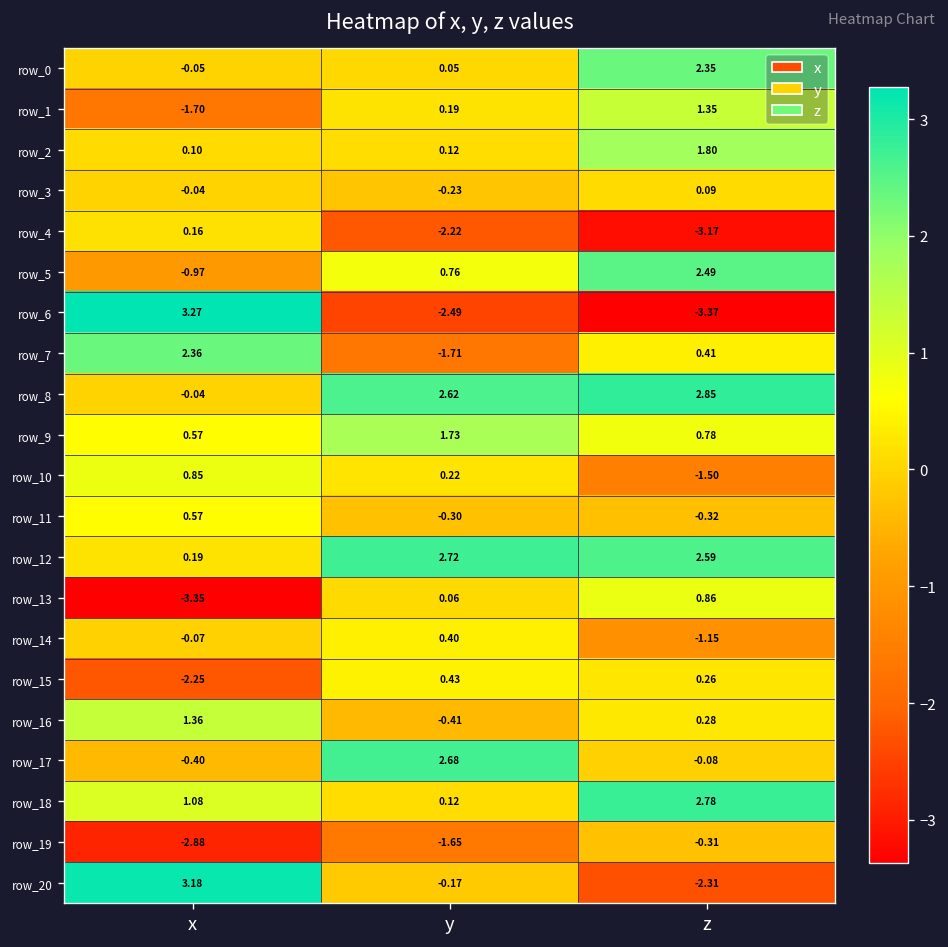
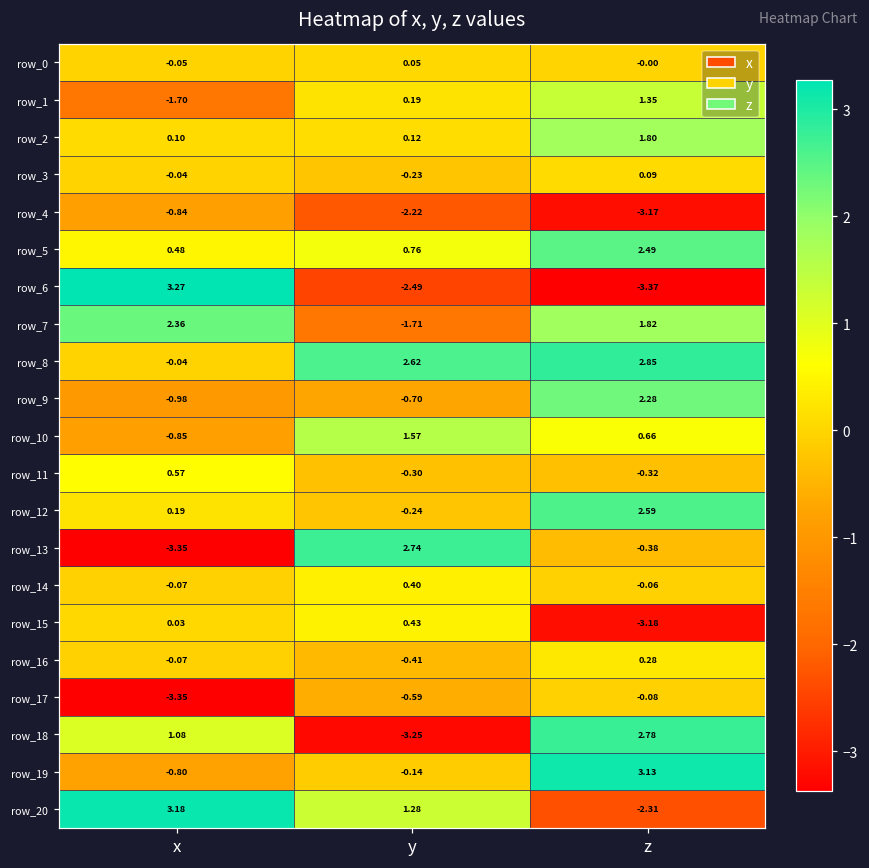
  {
    "row_0": {
      "x": -0.05,
      "y": 0.05,
-     "z": 2.35
+     "z": -0.00
    },
    "row_1": {
      "x": -1.70,
      "y": 0.19,
      "z": 1.35
    },
    "row_2": {
      "x": 0.10,
      "y": 0.12,
      "z": 1.80
    },
    "row_3": {
      "x": -0.04,
      "y": -0.23,
      "z": 0.09
    },
    "row_4": {
-     "x": 0.16,
+     "x": -0.84,
      "y": -2.22,
      "z": -3.17
    },
    "row_5": {
-     "x": -0.97,
+     "x": 0.48,
      "y": 0.76,
      "z": 2.49
    },
    "row_6": {
      "x": 3.27,
      "y": -2.49,
      "z": -3.37
    },
    "row_7": {
      "x": 2.36,
      "y": -1.71,
-     "z": 0.41
+     "z": 1.82
    },
    "row_8": {
      "x": -0.04,
      "y": 2.62,
      "z": 2.85
    },
    "row_9": {
-     "x": 0.57,
-     "y": 1.73,
-     "z": 0.78
+     "x": -0.98,
+     "y": -0.70,
+     "z": 2.28
    },
    "row_10": {
-     "x": 0.85,
-     "y": 0.22,
-     "z": -1.50
+     "x": -0.85,
+     "y": 1.57,
+     "z": 0.66
    },
    "row_11": {
      "x": 0.57,
      "y": -0.30,
      "z": -0.32
    },
    "row_12": {
      "x": 0.19,
-     "y": 2.72,
+     "y": -0.24,
      "z": 2.59
    },
    "row_13": {
      "x": -3.35,
-     "y": 0.06,
-     "z": 0.86
+     "y": 2.74,
+     "z": -0.38
    },
    "row_14": {
      "x": -0.07,
      "y": 0.40,
-     "z": -1.15
+     "z": -0.06
    },
    "row_15": {
-     "x": -2.25,
+     "x": 0.03,
      "y": 0.43,
-     "z": 0.26
+     "z": -3.18
    },
    "row_16": {
-     "x": 1.36,
+     "x": -0.07,
      "y": -0.41,
      "z": 0.28
    },
    "row_17": {
-     "x": -0.40,
-     "y": 2.68,
+     "x": -3.35,
+     "y": -0.59,
      "z": -0.08
    },
    "row_18": {
      "x": 1.08,
-     "y": 0.12,
+     "y": -3.25,
      "z": 2.78
    },
    "row_19": {
-     "x": -2.88,
-     "y": -1.65,
-     "z": -0.31
+     "x": -0.80,
+     "y": -0.14,
+     "z": 3.13
    },
    "row_20": {
      "x": 3.18,
-     "y": -0.17,
+     "y": 1.28,
      "z": -2.31
    }
  }
